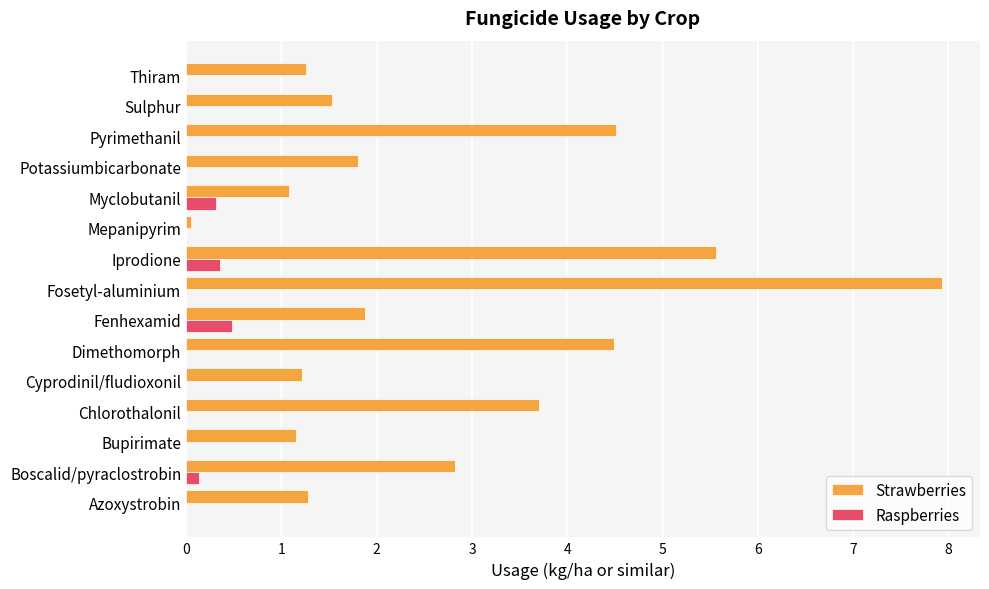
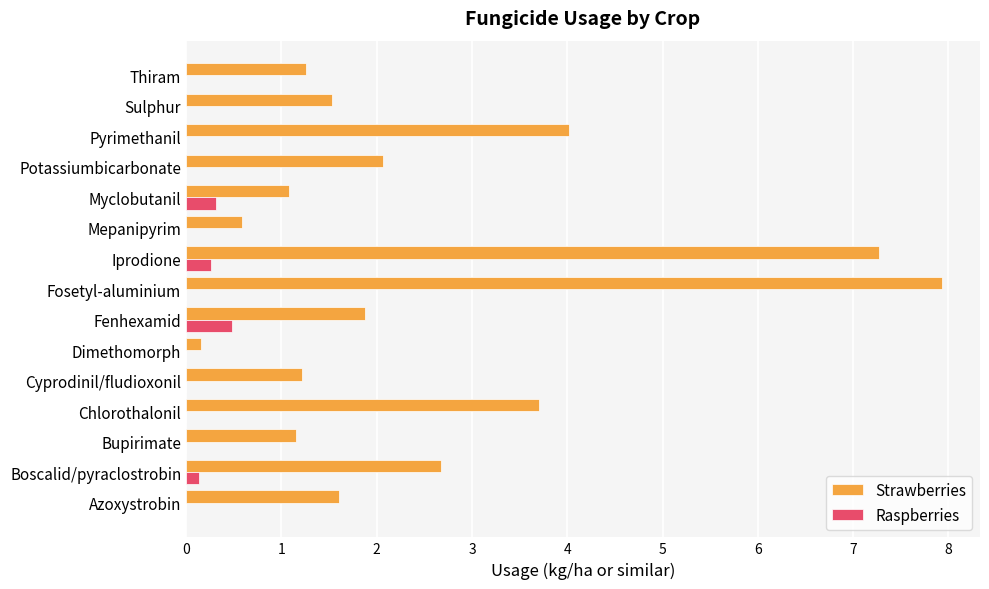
  {
    "Strawberries": {
      "Thiram": 1.3,
      "Sulphur": 1.5,
-     "Pyrimethanil": 4.5,
-     "Potassiumbicarbonate": 1.8,
+     "Pyrimethanil": 4.0,
+     "Potassiumbicarbonate": 2.1,
      "Myclobutanil": 1.1,
-     "Mepanipyrim": 0.1,
-     "Iprodione": 5.6,
+     "Mepanipyrim": 0.6,
+     "Iprodione": 7.3,
      "Fosetyl-aluminium": 7.9,
      "Fenhexamid": 1.9,
-     "Dimethomorph": 4.5,
+     "Dimethomorph": 0.2,
      "Cyprodinil/fludioxonil": 1.2,
      "Chlorothalonil": 3.7,
      "Bupirimate": 1.1,
-     "Boscalid/pyraclostrobin": 2.8,
-     "Azoxystrobin": 1.3
+     "Boscalid/pyraclostrobin": 2.7,
+     "Azoxystrobin": 1.6
    },
    "Raspberries": {
      "Thiram": 0.0,
      "Sulphur": 0.0,
      "Pyrimethanil": 0.0,
      "Potassiumbicarbonate": 0.0,
      "Myclobutanil": 0.3,
      "Mepanipyrim": 0.0,
-     "Iprodione": 0.4,
+     "Iprodione": 0.3,
      "Fosetyl-aluminium": 0.0,
      "Fenhexamid": 0.5,
      "Dimethomorph": 0.0,
      "Cyprodinil/fludioxonil": 0.0,
      "Chlorothalonil": 0.0,
      "Bupirimate": 0.0,
      "Boscalid/pyraclostrobin": 0.1,
      "Azoxystrobin": 0.0
    }
  }
